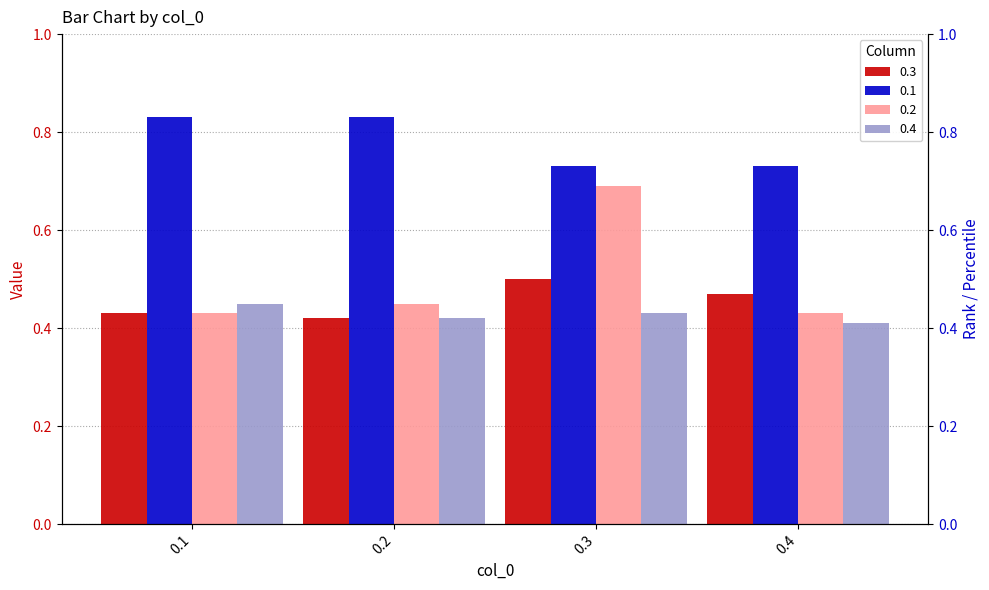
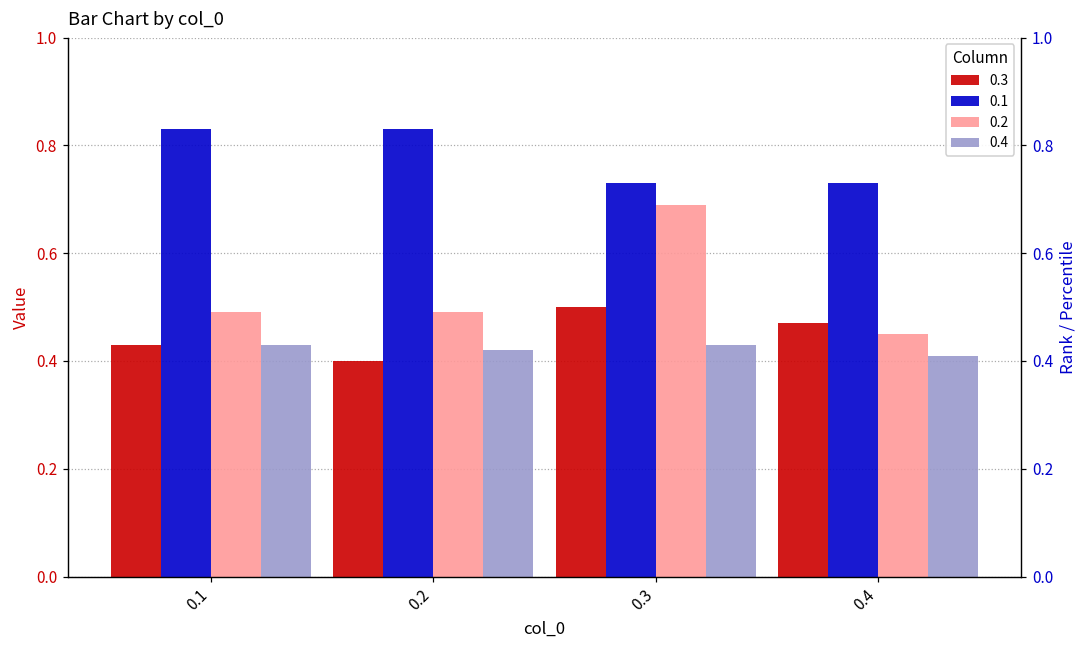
  {
    "0.3": {
      "0.1": 0.43,
-     "0.2": 0.42,
+     "0.2": 0.40,
      "0.3": 0.50,
      "0.4": 0.47
    },
    "0.1": {
      "0.1": 0.83,
      "0.2": 0.83,
      "0.3": 0.73,
      "0.4": 0.73
    },
    "0.2": {
-     "0.1": 0.43,
-     "0.2": 0.45,
+     "0.1": 0.49,
+     "0.2": 0.49,
      "0.3": 0.69,
-     "0.4": 0.43
+     "0.4": 0.45
    },
    "0.4": {
-     "0.1": 0.45,
+     "0.1": 0.43,
      "0.2": 0.42,
      "0.3": 0.43,
      "0.4": 0.41
    }
  }
